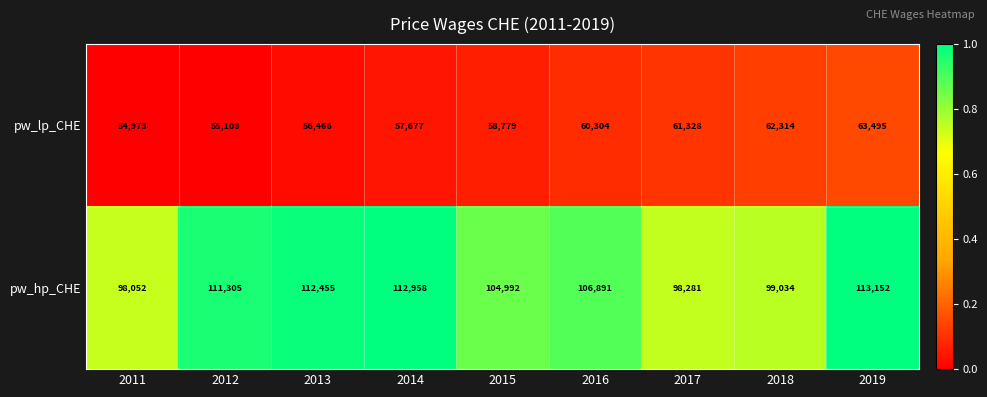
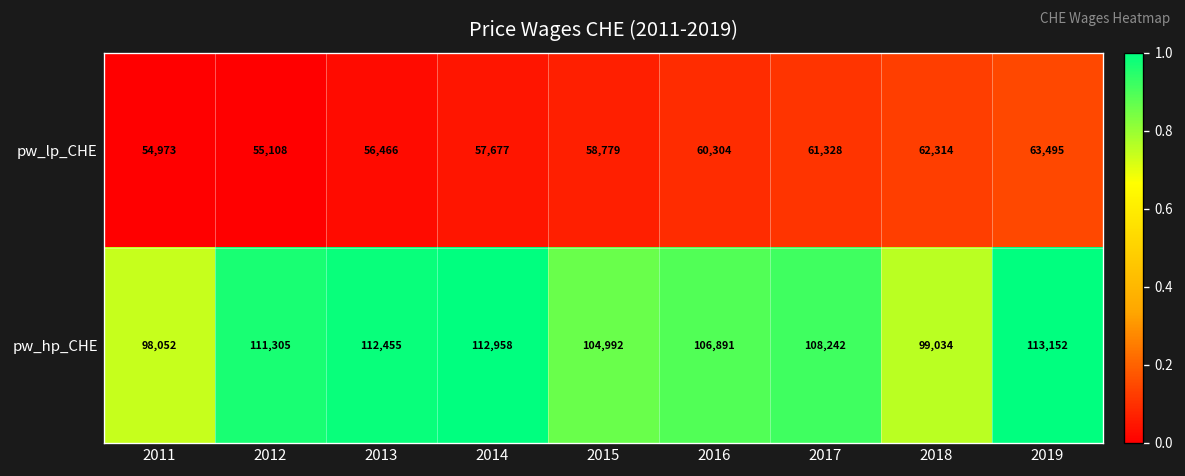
  {
    "pw_lp_CHE": {
      "2011": "54,973",
      "2012": "55,108",
      "2013": "56,466",
      "2014": "57,677",
      "2015": "58,779",
      "2016": "60,304",
      "2017": "61,328",
      "2018": "62,314",
      "2019": "63,495"
    },
    "pw_hp_CHE": {
      "2011": "98,052",
      "2012": "111,305",
      "2013": "112,455",
      "2014": "112,958",
      "2015": "104,992",
      "2016": "106,891",
-     "2017": "98,281",
+     "2017": "108,242",
      "2018": "99,034",
      "2019": "113,152"
    }
  }
